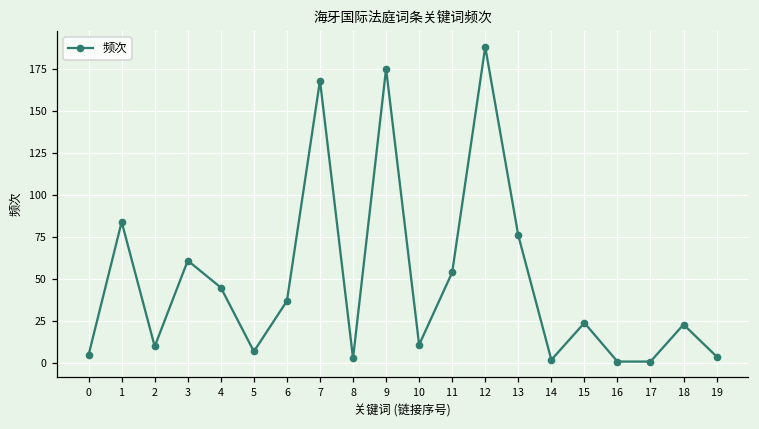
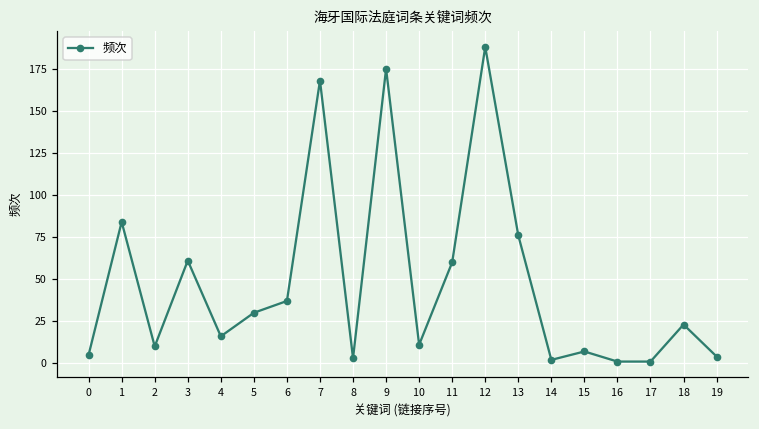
  {
    "0": 5,
    "1": 84,
    "2": 10,
    "3": 61,
-   "4": 45,
-   "5": 7,
+   "4": 16,
+   "5": 30,
    "6": 37,
    "7": 168,
    "8": 3,
    "9": 175,
    "10": 11,
-   "11": 54,
+   "11": 60,
    "12": 188,
    "13": 76,
    "14": 2,
-   "15": 24,
+   "15": 7,
    "16": 1,
    "17": 1,
    "18": 23,
    "19": 4
  }
